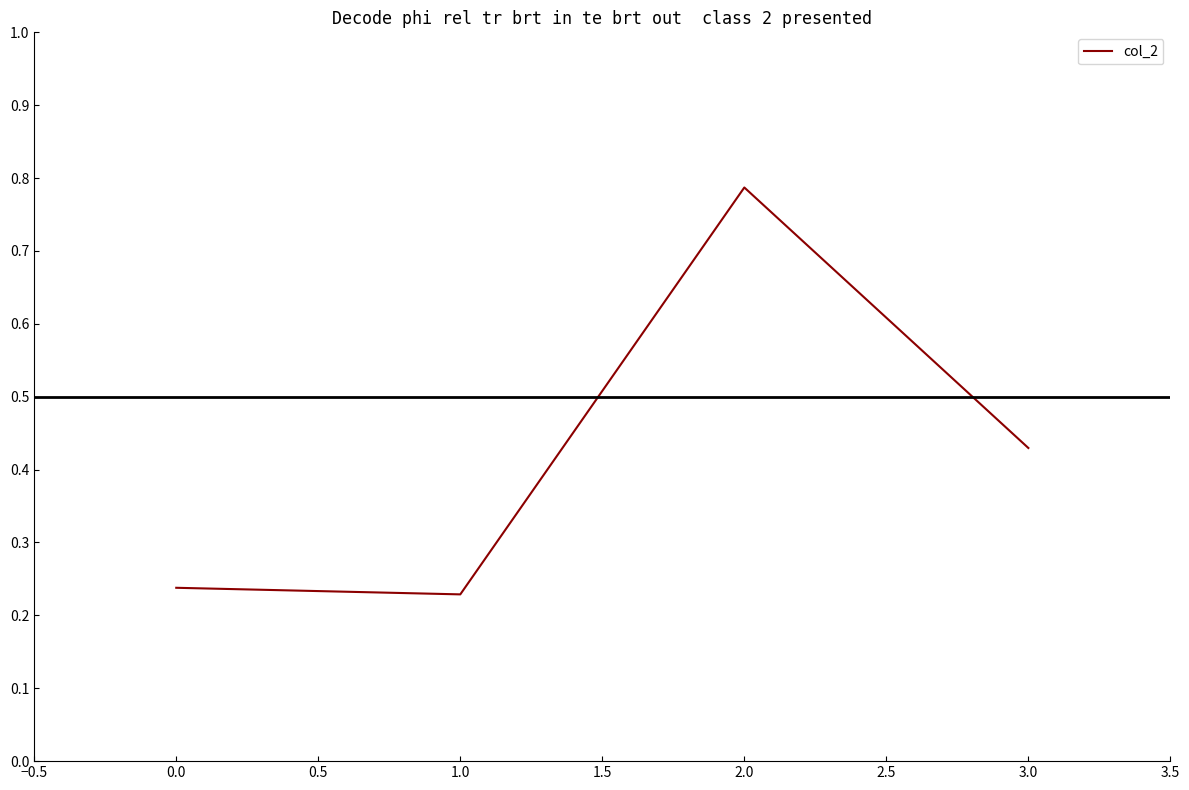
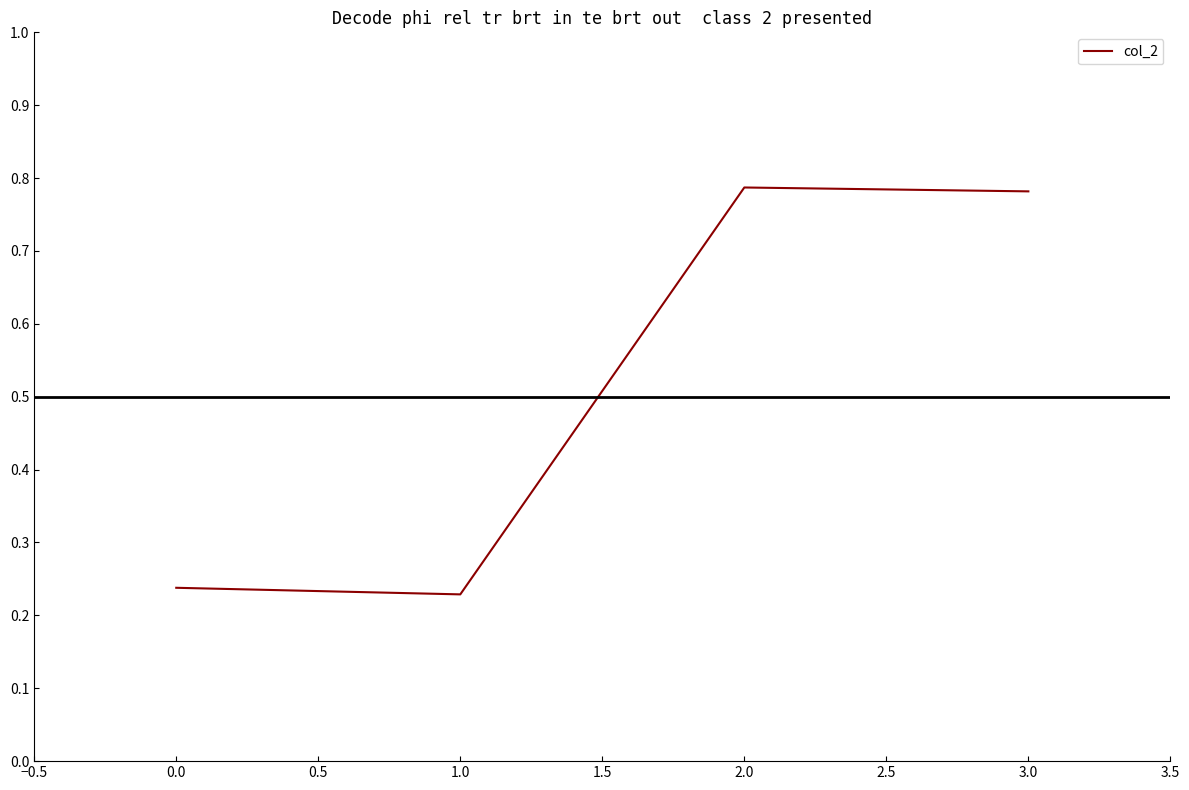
  {
    "0.0": 0.24,
    "1.0": 0.23,
    "2.0": 0.79,
-   "3.0": 0.43
+   "3.0": 0.78
  }
